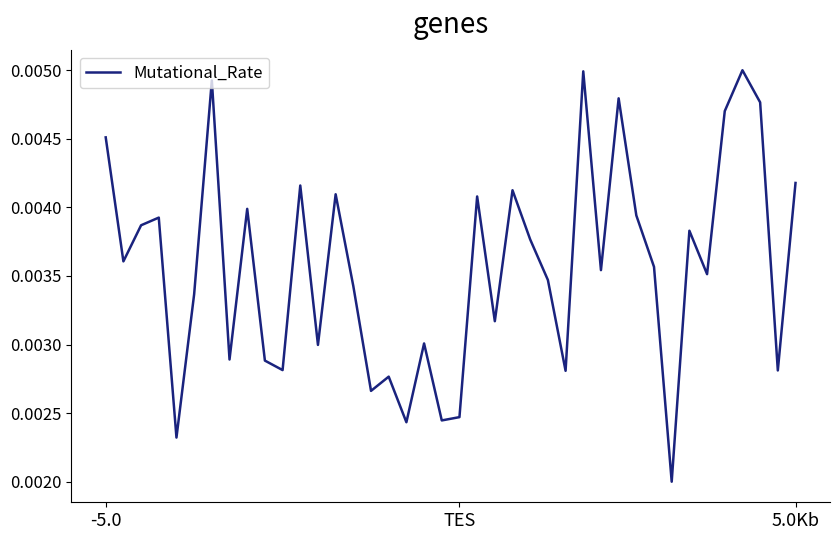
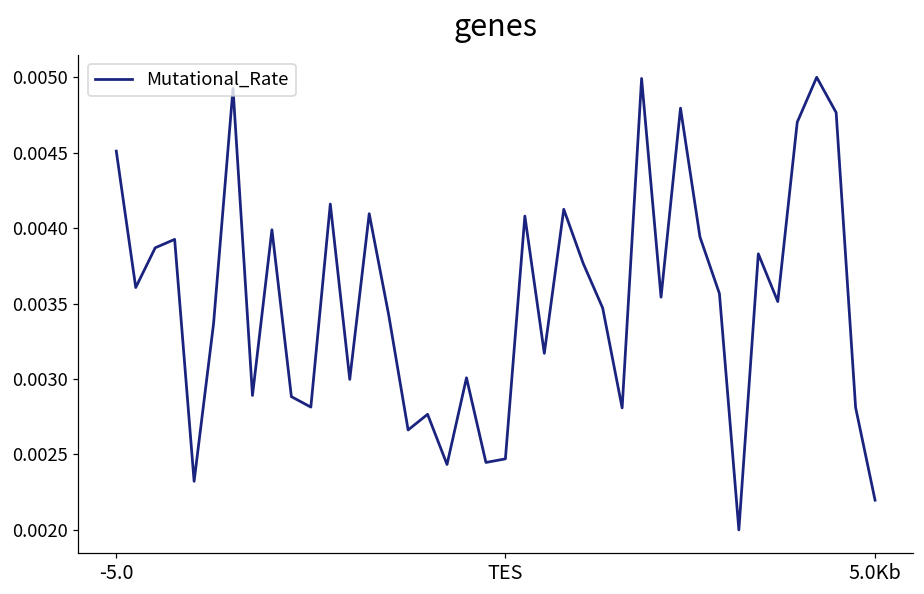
  {
    "-5.0": 0.00451,
    "TES": 0.00247,
-   "5.0Kb": 0.00418
+   "5.0Kb": 0.00220
  }
